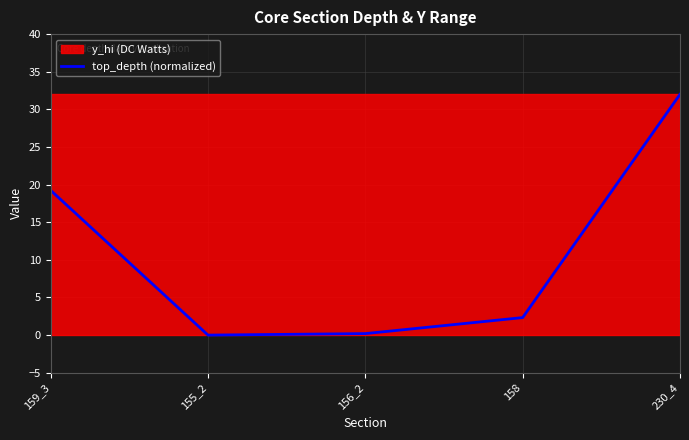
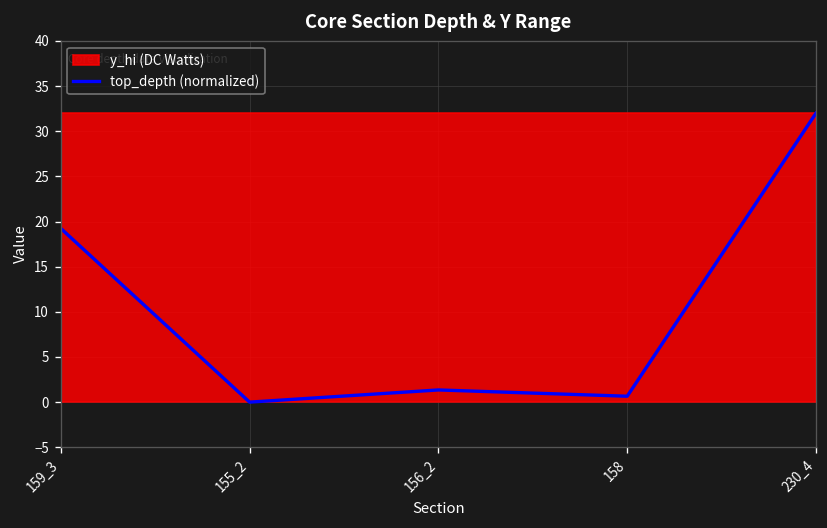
  {
    "top_depth (normalized)": {
      "159_3": 19,
      "155_2": 0,
-     "156_2": 0,
-     "158": 2
+     "156_2": 1,
+     "158": 1
    },
    "y_hi (DC Watts)": {
      "159_3": 32,
      "155_2": 32,
      "156_2": 32,
      "158": 32
    }
  }
